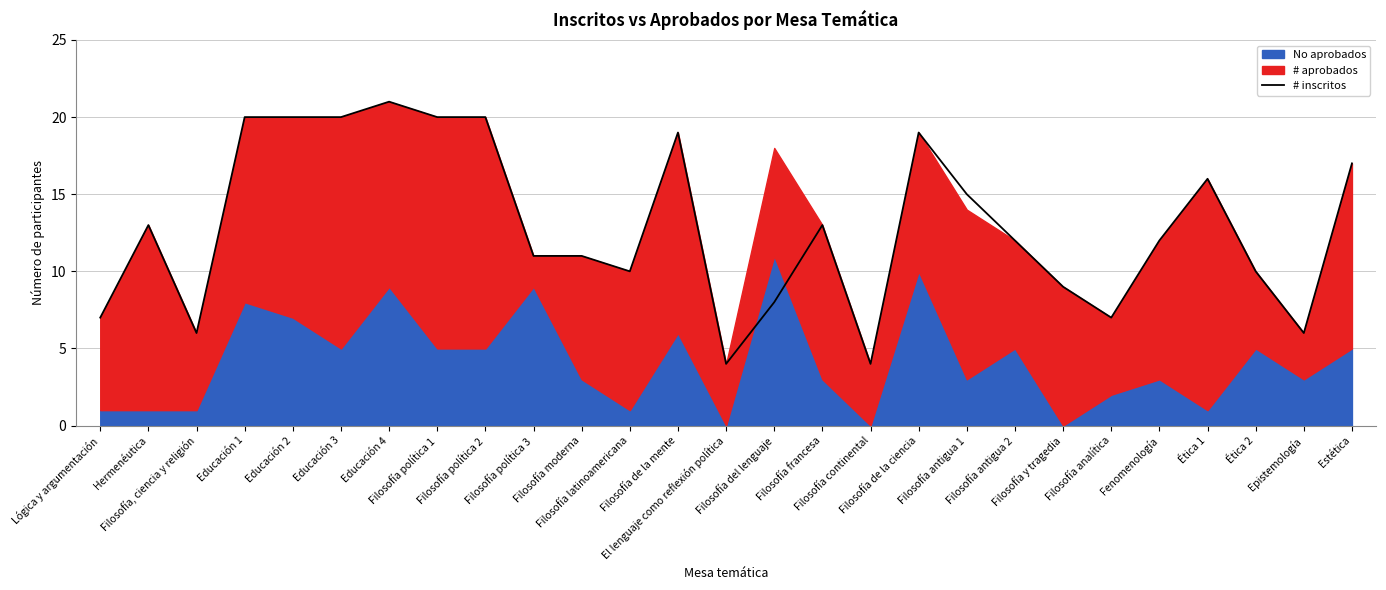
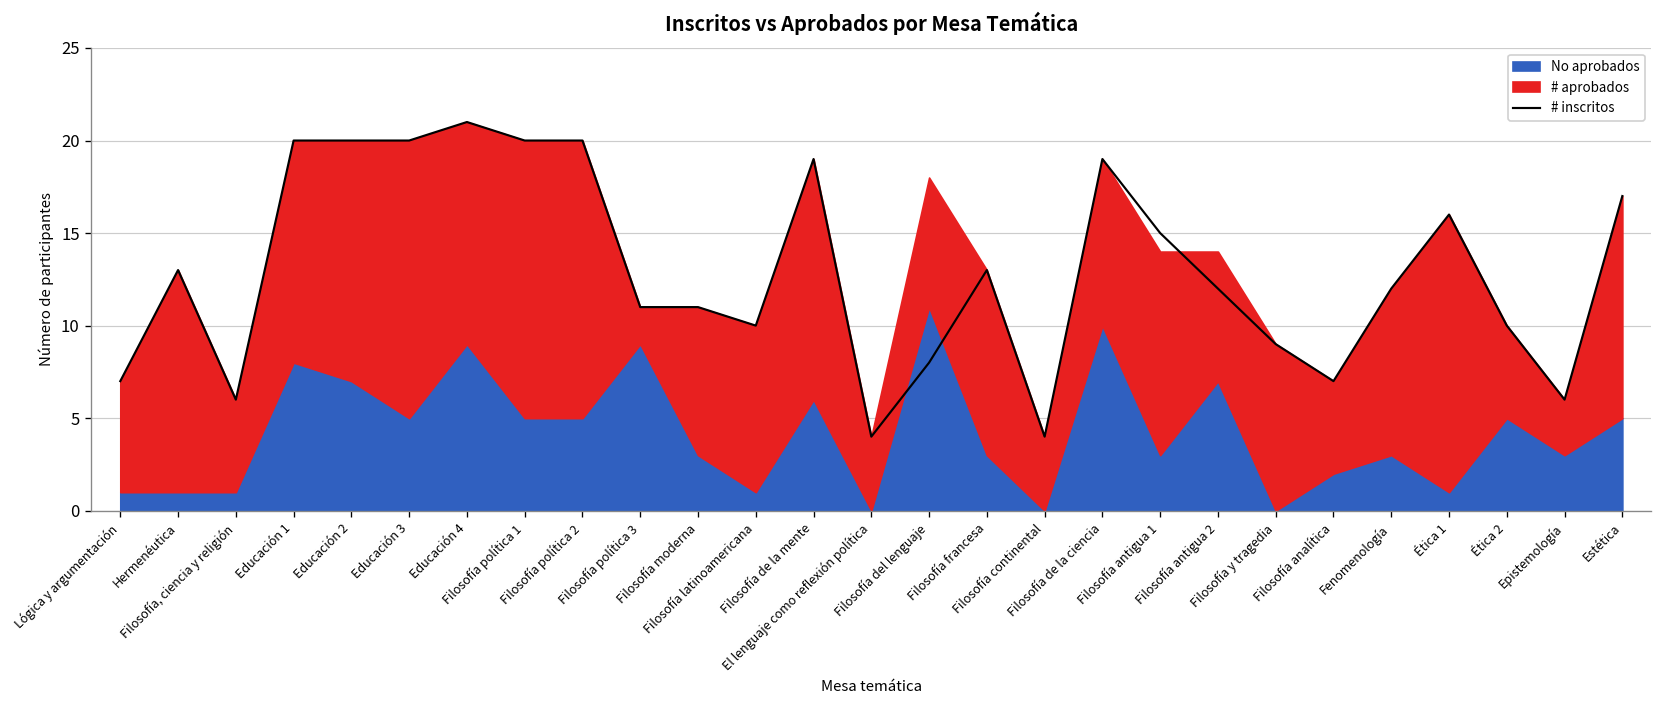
  {
    "# inscritos": {
      "Filosofía del lenguaje": 8,
      "Filosofía antigua 1": 15
    },
    "No aprobados": {
-     "Filosofía antigua 2": 5
+     "Filosofía antigua 2": 7
    },
    "# aprobados": {
      "Filosofía del lenguaje": 7,
      "Filosofía antigua 1": 11
    }
  }
